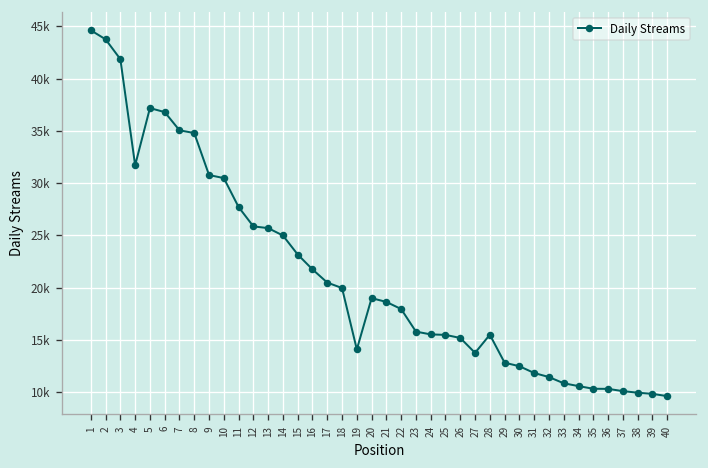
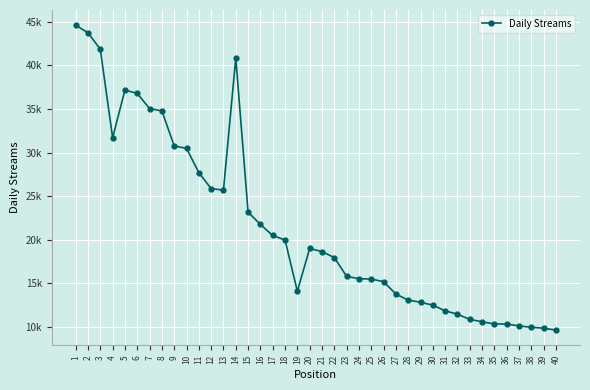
  {
    "1": 45000,
    "2": 44000,
    "3": 42000,
    "4": 32000,
    "5": 37000,
    "6": 37000,
    "7": 35000,
    "8": 35000,
    "9": 31000,
    "10": 30000,
    "11": 28000,
    "12": 26000,
    "13": 26000,
-   "14": 25000,
+   "14": 41000,
    "15": 23000,
    "16": 22000,
    "17": 20000,
    "18": 20000,
    "19": 14000,
    "20": 19000,
    "21": 19000,
    "22": 18000,
    "23": 16000,
    "24": 16000,
    "25": 15000,
    "26": 15000,
    "27": 14000,
-   "28": 15000,
+   "28": 13000,
    "29": 13000,
    "30": 12000,
    "31": 12000,
    "32": 11000,
    "33": 11000,
    "34": 11000,
    "35": 10000,
    "36": 10000,
    "37": 10000,
    "38": 10000,
    "39": 10000,
    "40": 10000
  }
